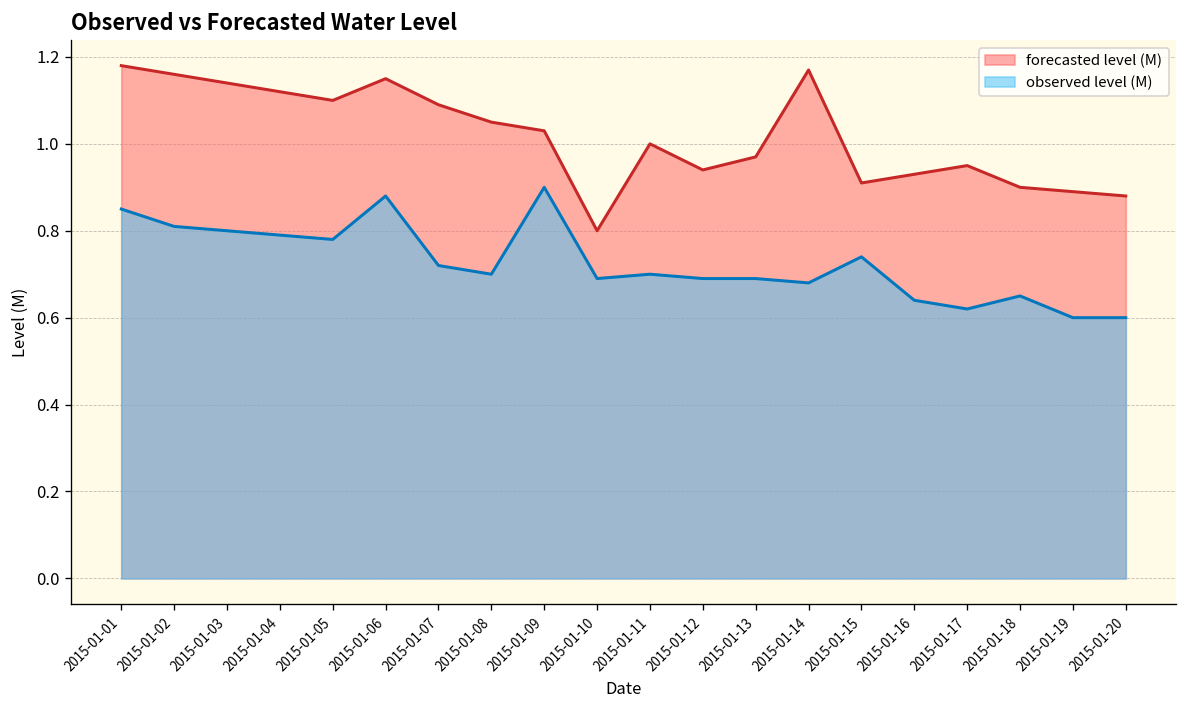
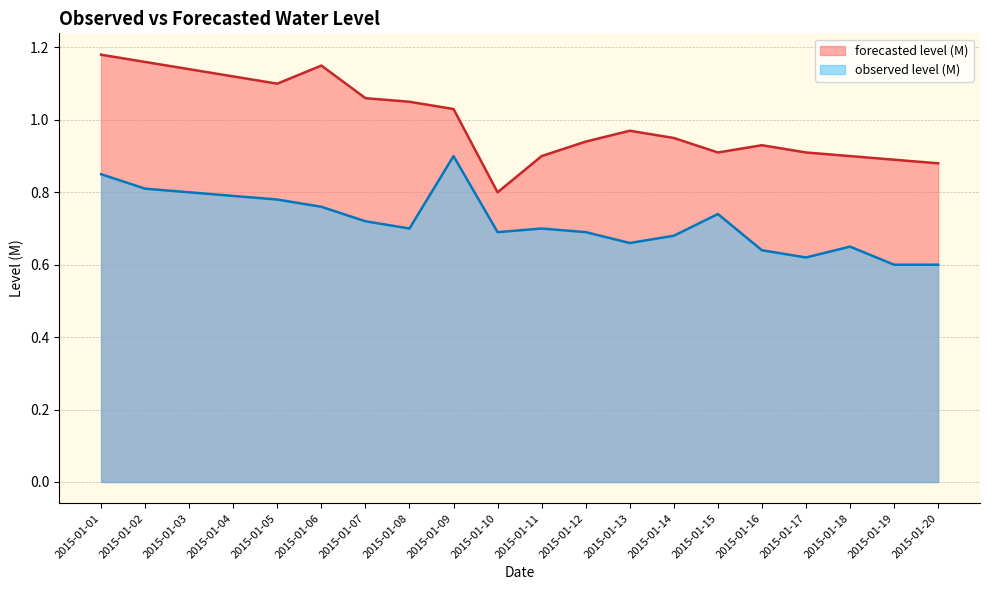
  {
    "forecasted level (M)": {
      "2015-01-01": 1.18,
      "2015-01-02": 1.16,
      "2015-01-03": 1.14,
      "2015-01-04": 1.12,
      "2015-01-05": 1.10,
      "2015-01-06": 1.15,
-     "2015-01-07": 1.09,
+     "2015-01-07": 1.06,
      "2015-01-08": 1.05,
      "2015-01-09": 1.03,
      "2015-01-10": 0.80,
-     "2015-01-11": 1.0,
+     "2015-01-11": 0.9,
      "2015-01-12": 0.94,
      "2015-01-13": 0.97,
-     "2015-01-14": 1.17,
+     "2015-01-14": 0.95,
      "2015-01-15": 0.91,
      "2015-01-16": 0.93,
-     "2015-01-17": 0.95,
+     "2015-01-17": 0.91,
      "2015-01-18": 0.90,
      "2015-01-19": 0.89,
      "2015-01-20": 0.88
    },
    "observed level (M)": {
      "2015-01-01": 0.85,
      "2015-01-02": 0.81,
      "2015-01-03": 0.80,
      "2015-01-04": 0.79,
      "2015-01-05": 0.78,
-     "2015-01-06": 0.88,
+     "2015-01-06": 0.76,
      "2015-01-07": 0.72,
      "2015-01-08": 0.70,
      "2015-01-09": 0.90,
      "2015-01-10": 0.69,
      "2015-01-11": 0.70,
      "2015-01-12": 0.69,
-     "2015-01-13": 0.69,
+     "2015-01-13": 0.66,
      "2015-01-14": 0.68,
      "2015-01-15": 0.74,
      "2015-01-16": 0.64,
      "2015-01-17": 0.62,
      "2015-01-18": 0.65,
      "2015-01-19": 0.60,
      "2015-01-20": 0.60
    }
  }
